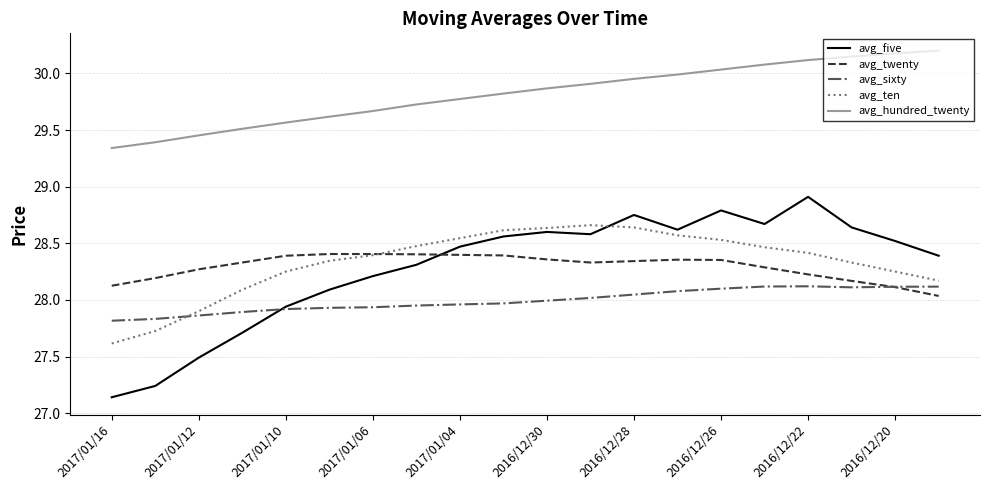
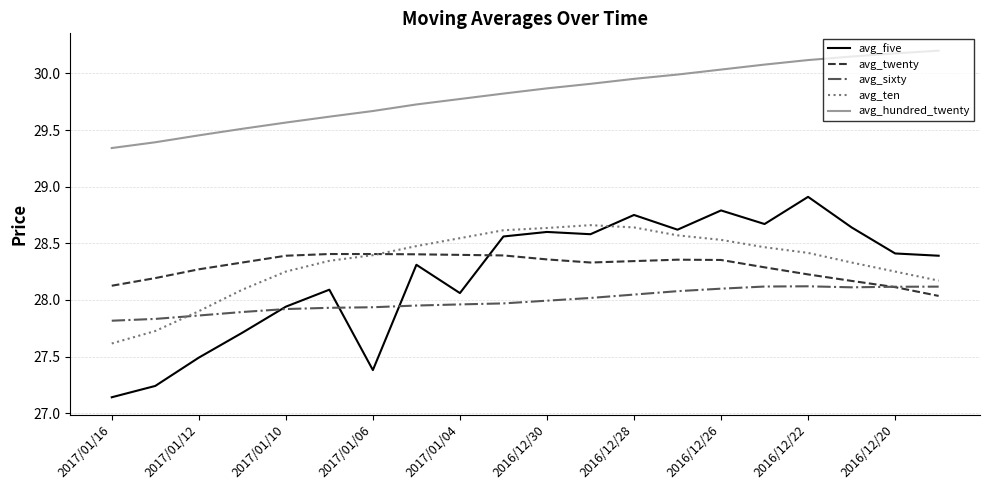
  {
    "avg_five": {
      "2017/01/16": 27.14,
      "2017/01/12": 27.49,
-     "2017/01/06": 28.21,
-     "2017/01/04": 28.47,
+     "2017/01/06": 27.38,
+     "2017/01/04": 28.06,
      "2016/12/30": 28.60,
      "2016/12/28": 28.75,
      "2016/12/26": 28.79,
      "2016/12/22": 28.91,
-     "2016/12/20": 28.52
+     "2016/12/20": 28.41
    }
  }
